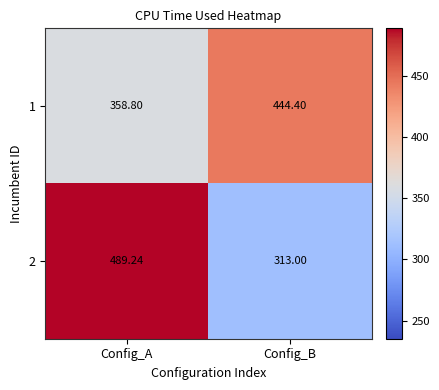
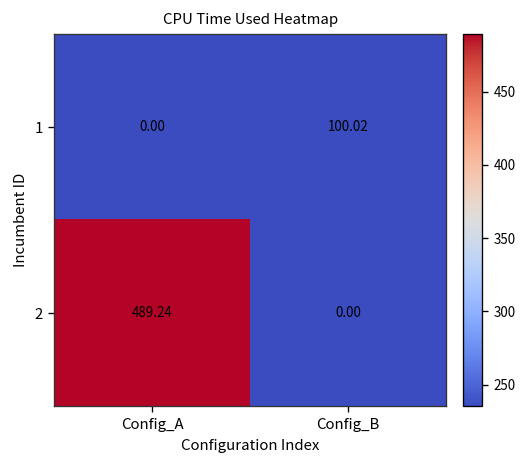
  {
    "1": {
-     "Config_A": 358.80,
-     "Config_B": 444.40
+     "Config_A": 0.00,
+     "Config_B": 100.02
    },
    "2": {
      "Config_A": 489.24,
-     "Config_B": 313.00
+     "Config_B": 0.00
    }
  }
